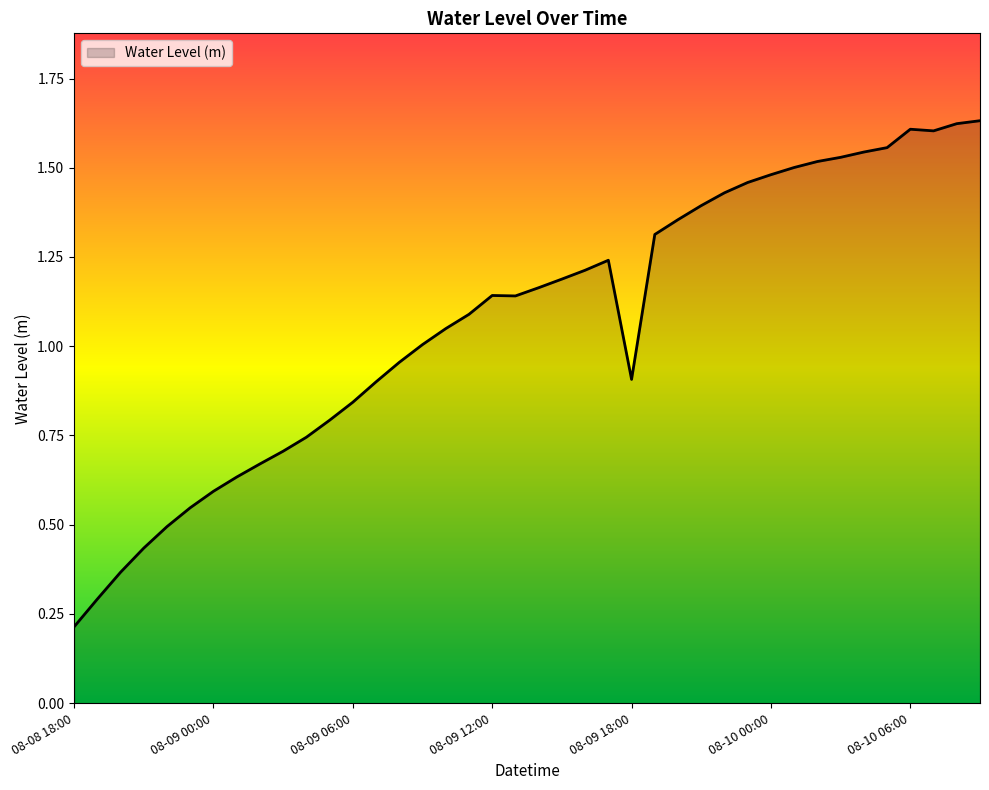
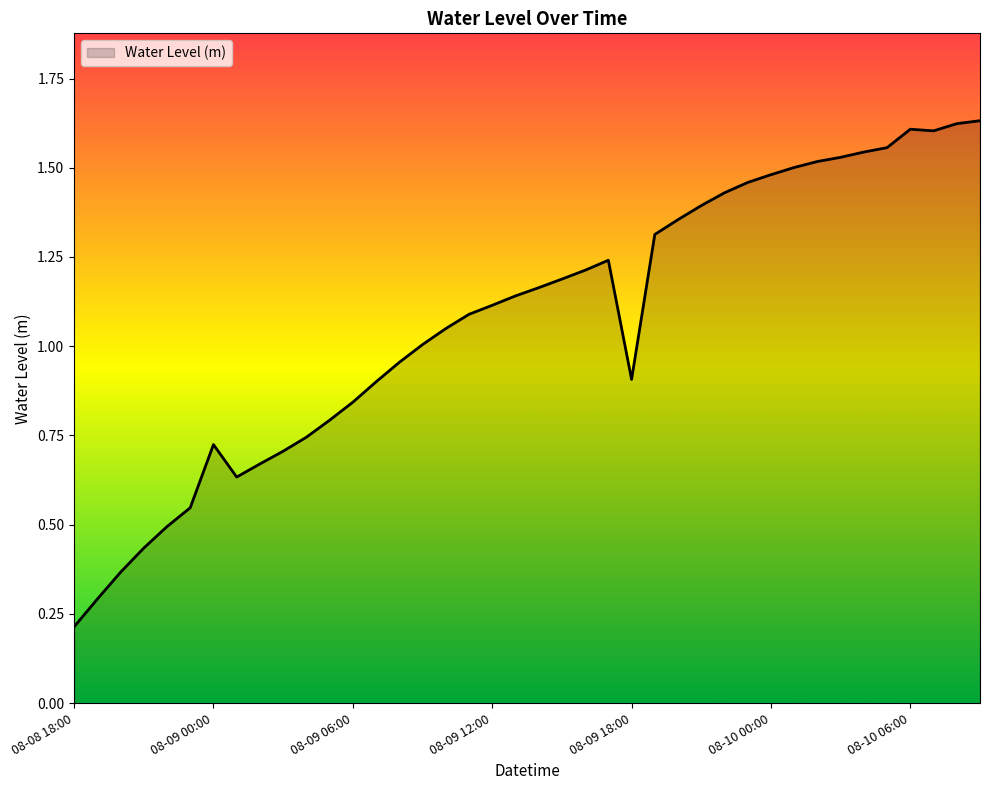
  {
    "08-08 18:00": 0.21,
-   "08-09 00:00": 0.59,
+   "08-09 00:00": 0.72,
    "08-09 06:00": 0.84,
-   "08-09 12:00": 1.14,
+   "08-09 12:00": 1.11,
    "08-09 18:00": 0.91,
    "08-10 00:00": 1.48,
    "08-10 06:00": 1.61
  }
